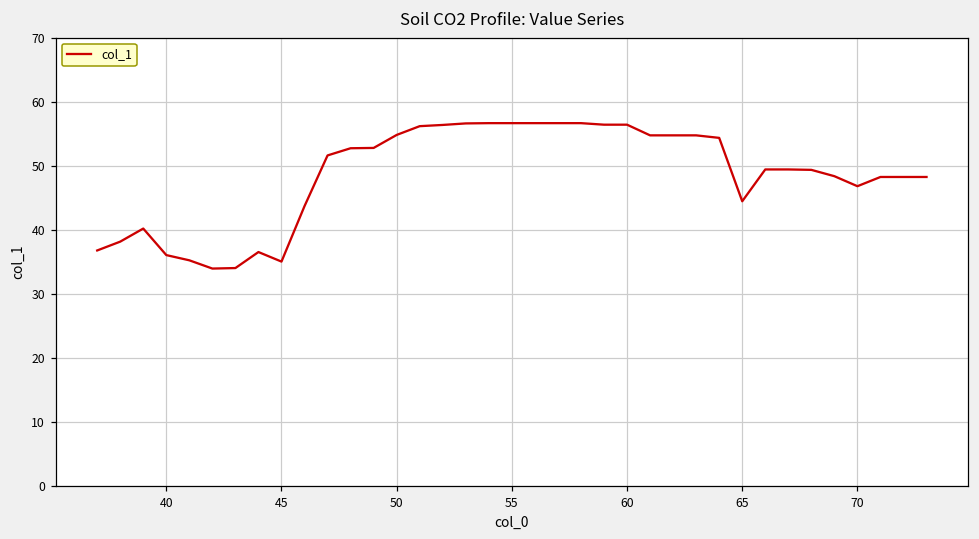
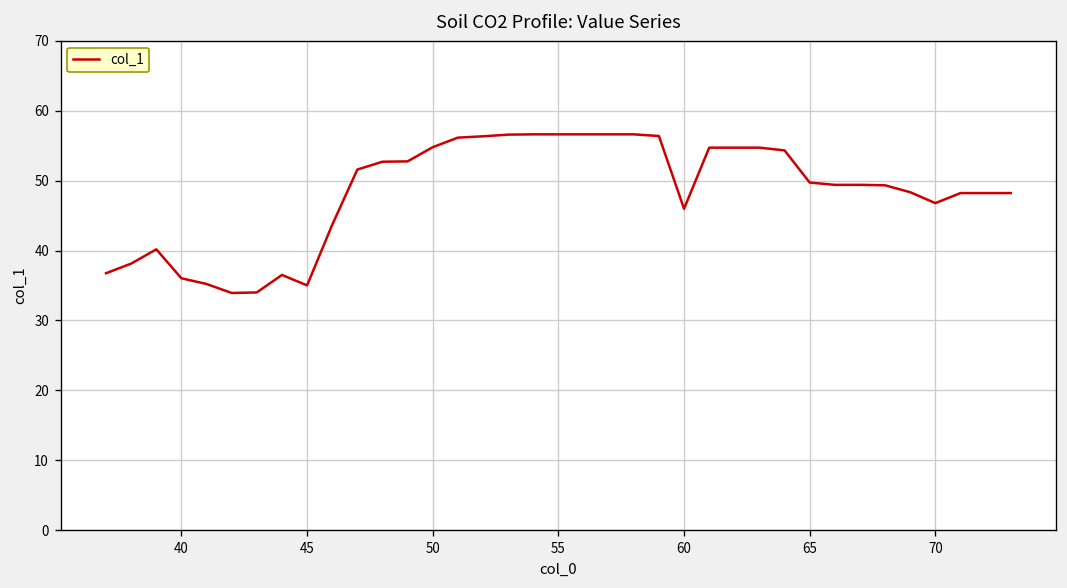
  {
    "40": 36,
    "45": 35,
    "50": 55,
    "55": 57,
-   "60": 56,
-   "65": 44,
+   "60": 46,
+   "65": 50,
    "70": 47
  }
